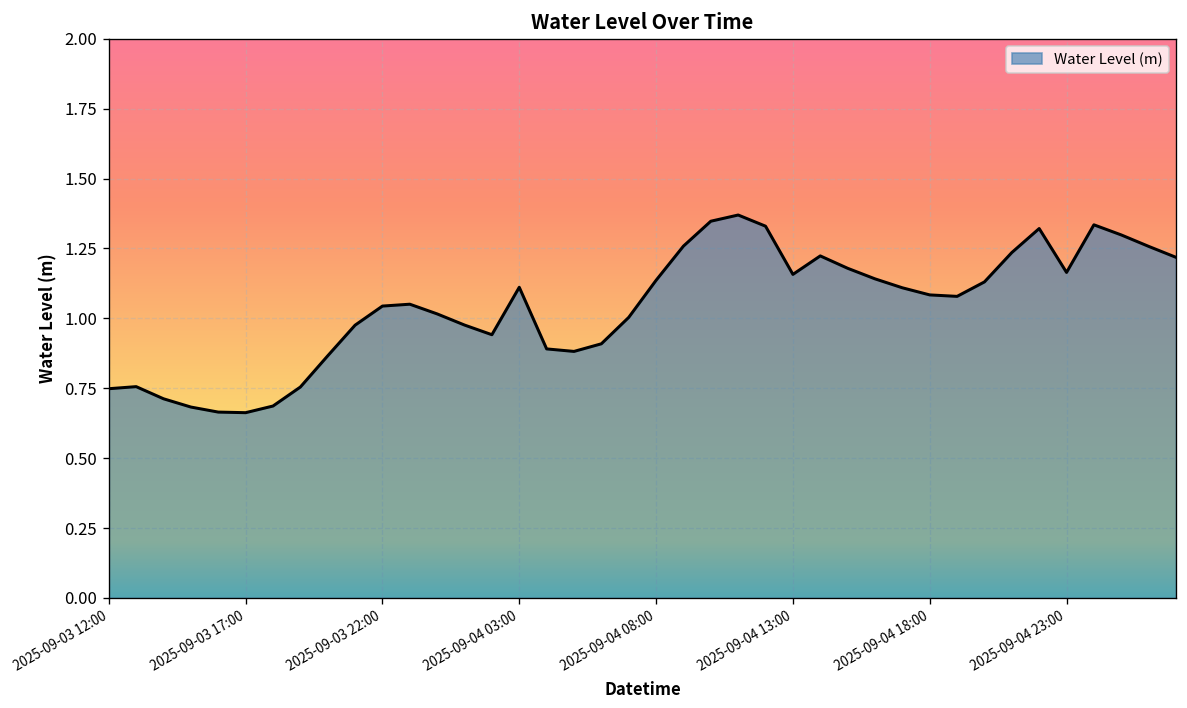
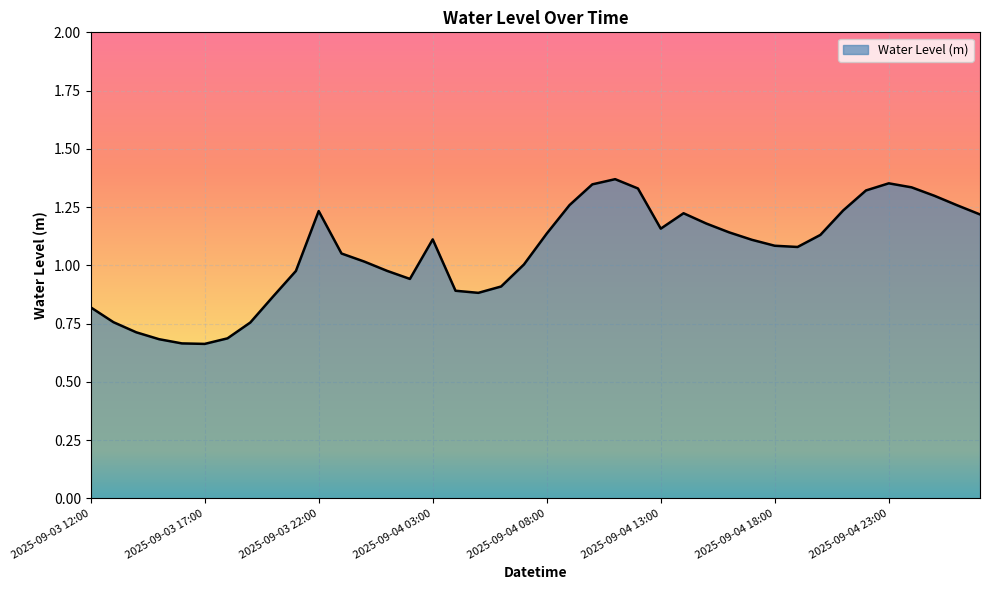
  {
-   "2025-09-03 12:00": 0.75,
+   "2025-09-03 12:00": 0.82,
    "2025-09-03 17:00": 0.66,
-   "2025-09-03 22:00": 1.04,
+   "2025-09-03 22:00": 1.23,
    "2025-09-04 03:00": 1.11,
    "2025-09-04 08:00": 1.14,
    "2025-09-04 13:00": 1.16,
    "2025-09-04 18:00": 1.08,
-   "2025-09-04 23:00": 1.16
+   "2025-09-04 23:00": 1.35
  }
